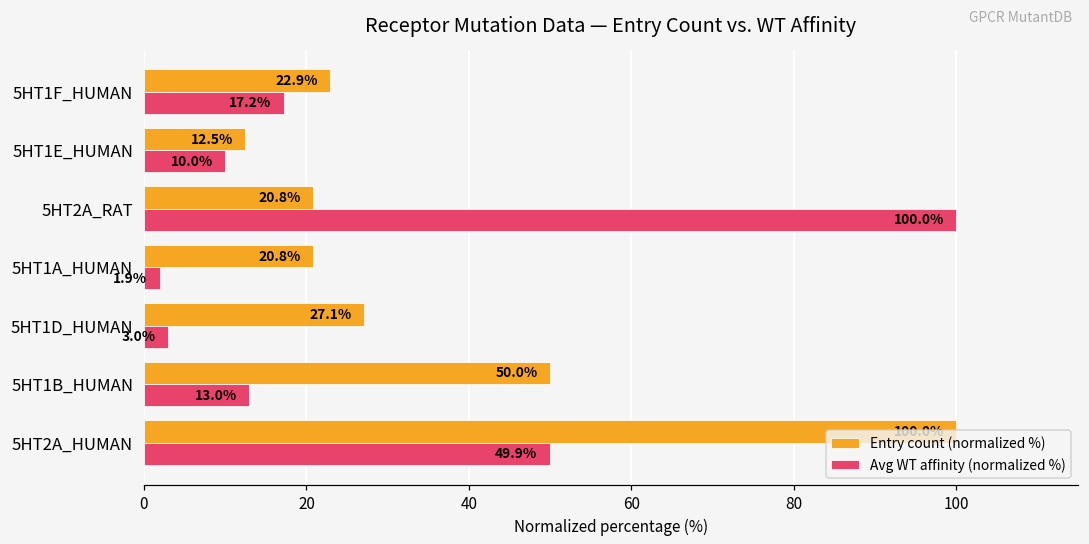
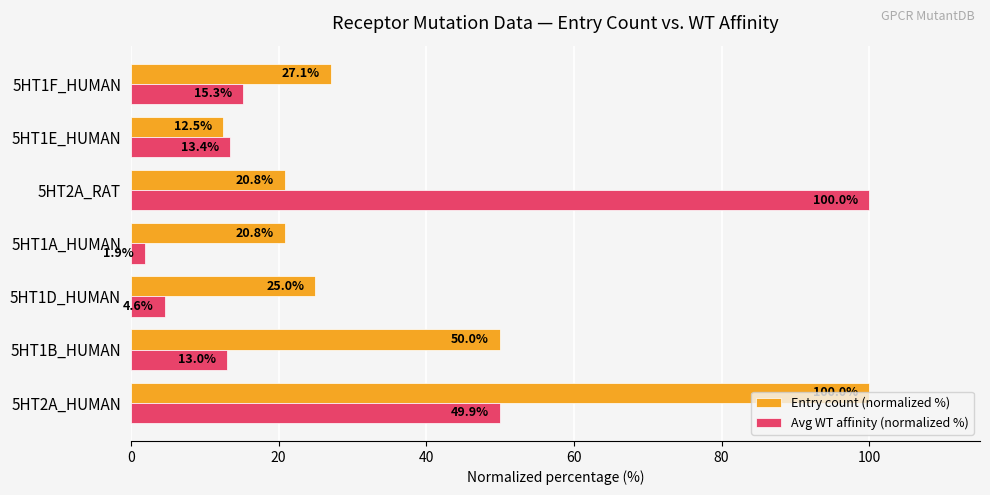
  {
    "Entry count (normalized %)": {
-     "5HT1F_HUMAN": "22.9%",
+     "5HT1F_HUMAN": "27.1%",
      "5HT1E_HUMAN": "12.5%",
      "5HT2A_RAT": "20.8%",
      "5HT1A_HUMAN": "20.8%",
-     "5HT1D_HUMAN": "27.1%",
+     "5HT1D_HUMAN": "25.0%",
      "5HT1B_HUMAN": "50.0%"
    },
    "Avg WT affinity (normalized %)": {
-     "5HT1F_HUMAN": "17.2%",
-     "5HT1E_HUMAN": "10.0%",
+     "5HT1F_HUMAN": "15.3%",
+     "5HT1E_HUMAN": "13.4%",
      "5HT2A_RAT": "100.0%",
      "5HT1A_HUMAN": "1.9%",
-     "5HT1D_HUMAN": "3.0%",
+     "5HT1D_HUMAN": "4.6%",
      "5HT1B_HUMAN": "13.0%",
      "5HT2A_HUMAN": "49.9%"
    }
  }
